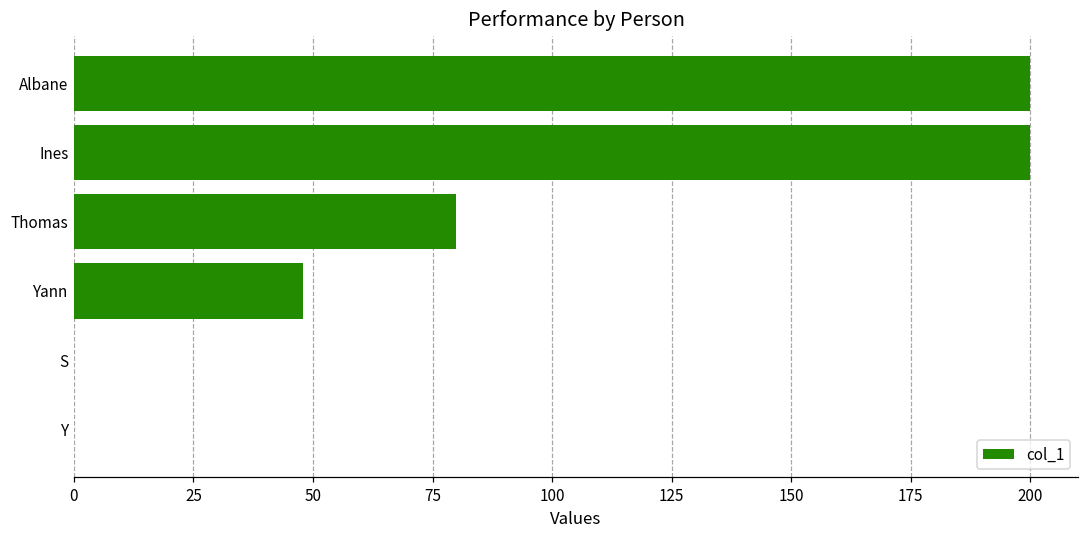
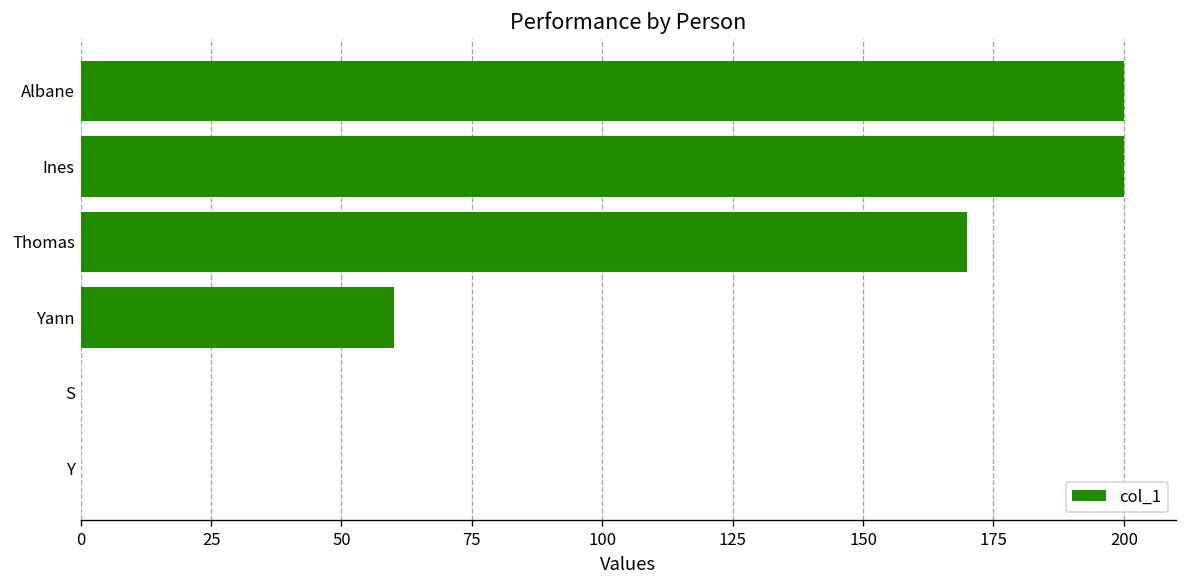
  {
    "Albane": 200,
    "Ines": 200,
-   "Thomas": 80,
-   "Yann": 48,
+   "Thomas": 170,
+   "Yann": 60,
    "S": 0,
    "Y": 0
  }
